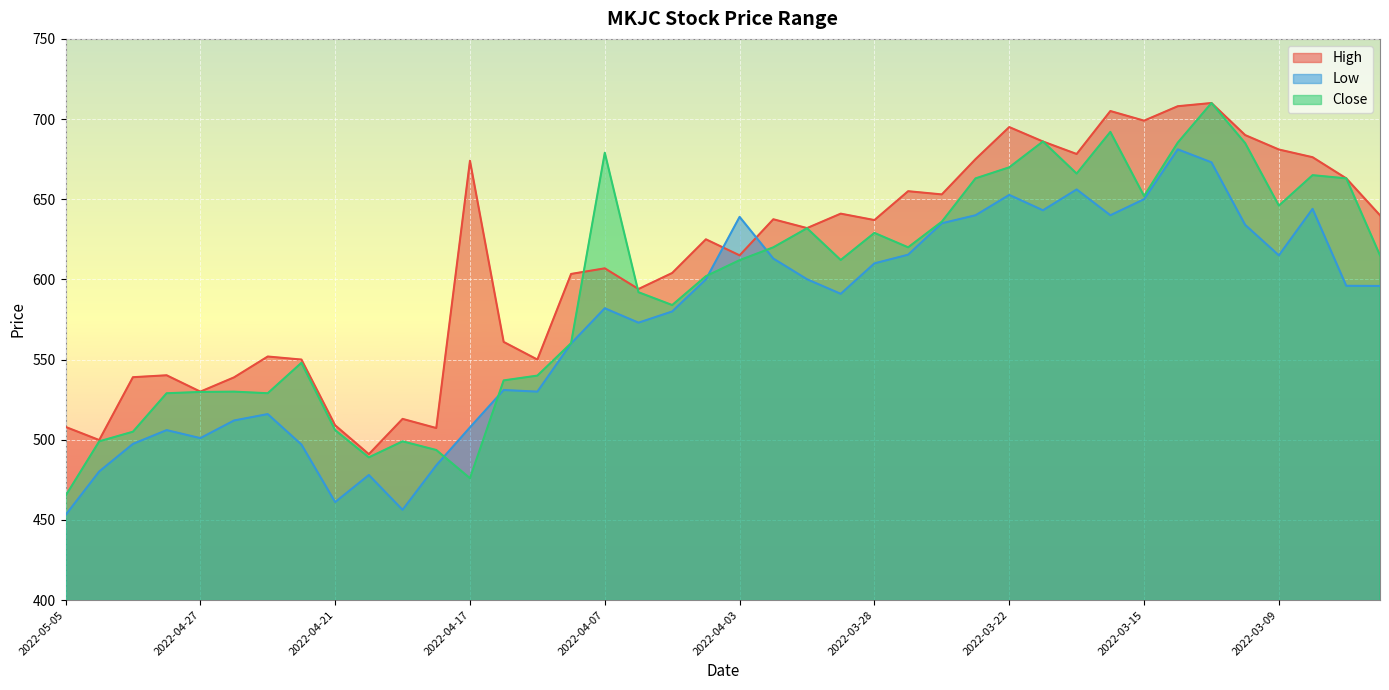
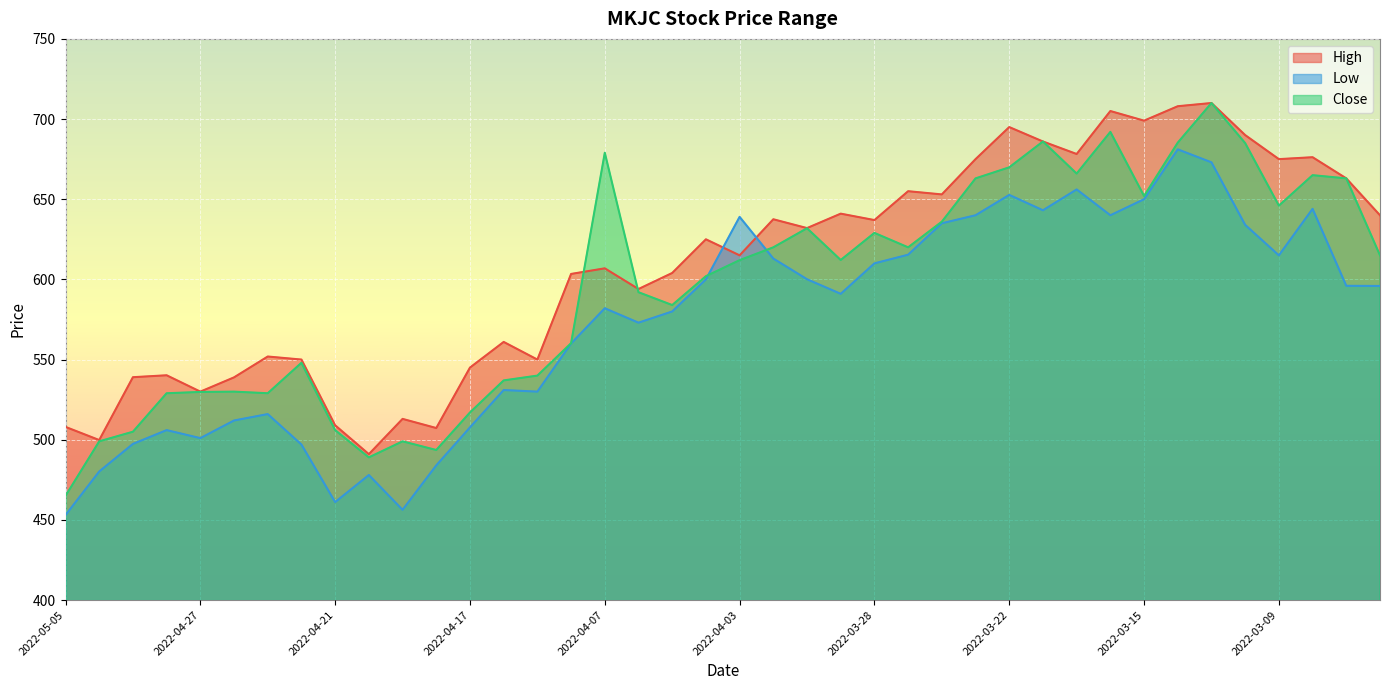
  {
    "High": {
      "2022-05-05": 508,
      "2022-04-21": 509,
-     "2022-04-17": 674,
+     "2022-04-17": 545,
      "2022-04-07": 607,
      "2022-04-03": 615,
      "2022-03-28": 637,
      "2022-03-22": 695,
      "2022-03-15": 699,
-     "2022-03-09": 681
+     "2022-03-09": 675
    },
    "Low": {
      "2022-05-05": 453,
      "2022-04-27": 501,
      "2022-04-21": 461,
      "2022-04-17": 508,
      "2022-04-07": 582,
      "2022-04-03": 639,
      "2022-03-28": 610,
      "2022-03-22": 653,
      "2022-03-15": 650,
      "2022-03-09": 615
    },
    "Close": {
      "2022-05-05": 465,
      "2022-04-21": 506,
-     "2022-04-17": 476,
+     "2022-04-17": 517,
      "2022-04-07": 679,
      "2022-04-03": 612,
      "2022-03-28": 629,
      "2022-03-22": 670,
      "2022-03-15": 652,
      "2022-03-09": 646
    }
  }
